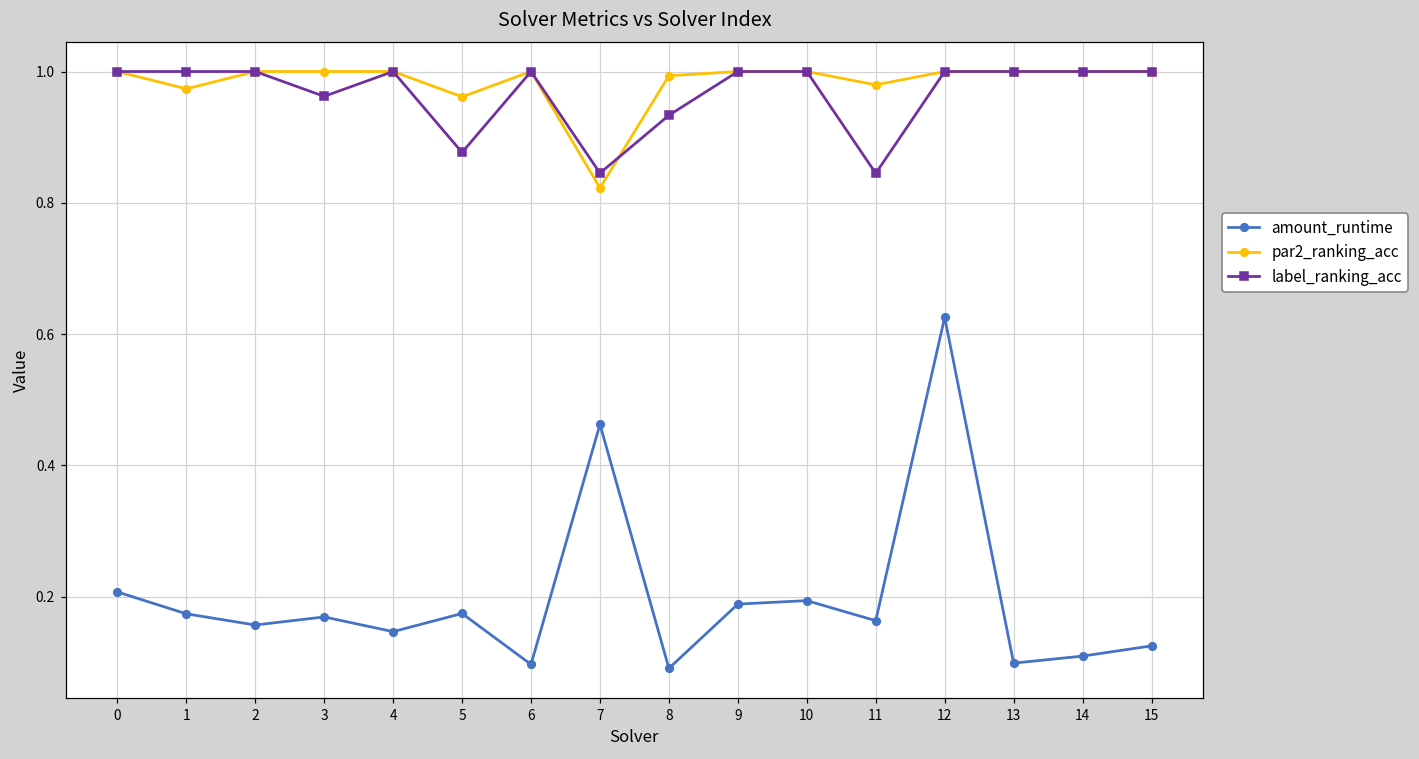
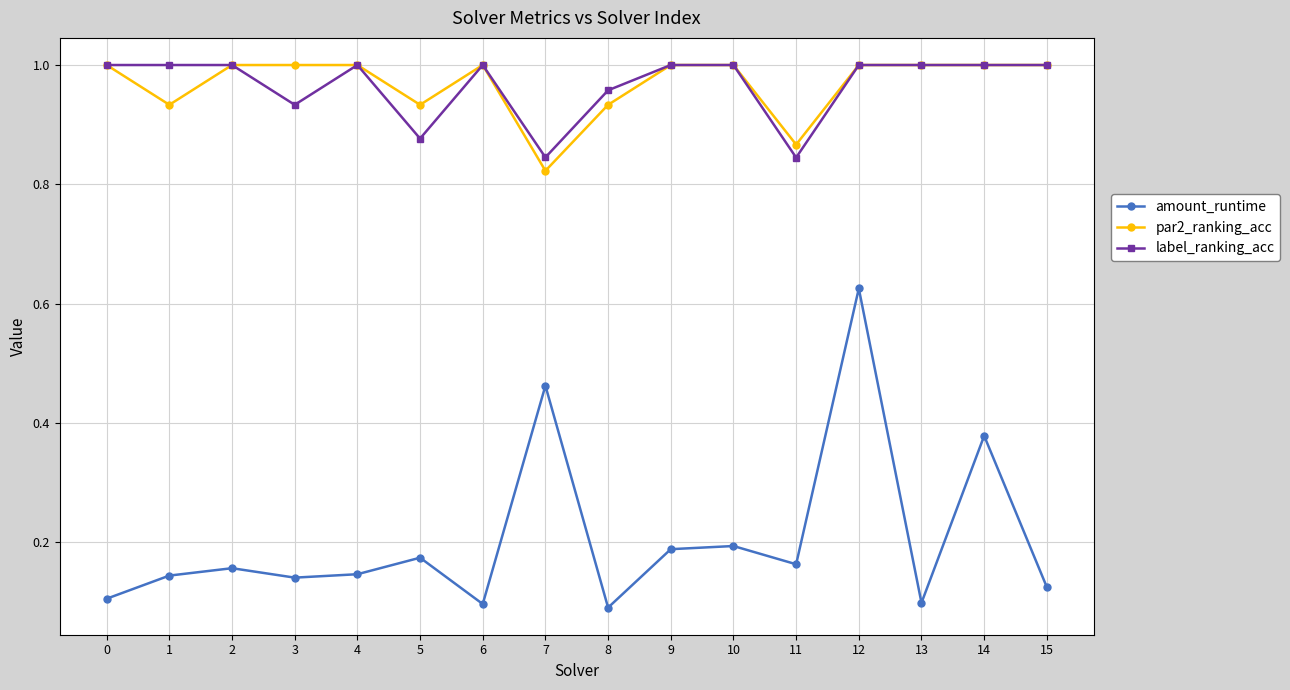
  {
    "amount_runtime": {
-     "0": 0.21,
-     "1": 0.17,
+     "0": 0.11,
+     "1": 0.14,
      "2": 0.16,
-     "3": 0.17,
+     "3": 0.14,
      "4": 0.15,
      "5": 0.17,
      "6": 0.10,
      "7": 0.46,
      "8": 0.09,
      "9": 0.19,
      "10": 0.19,
      "11": 0.16,
      "12": 0.63,
      "13": 0.10,
-     "14": 0.11,
+     "14": 0.38,
      "15": 0.13
    },
    "par2_ranking_acc": {
-     "1": 0.97,
+     "1": 0.93,
      "3": 1.00,
-     "5": 0.96,
+     "5": 0.93,
      "7": 0.82,
-     "8": 0.99,
-     "11": 0.98
+     "8": 0.93,
+     "11": 0.87
    },
    "label_ranking_acc": {
      "1": 1.00,
-     "3": 0.96,
+     "3": 0.93,
      "5": 0.88,
      "7": 0.85,
-     "8": 0.93,
+     "8": 0.96,
      "11": 0.84
    }
  }
